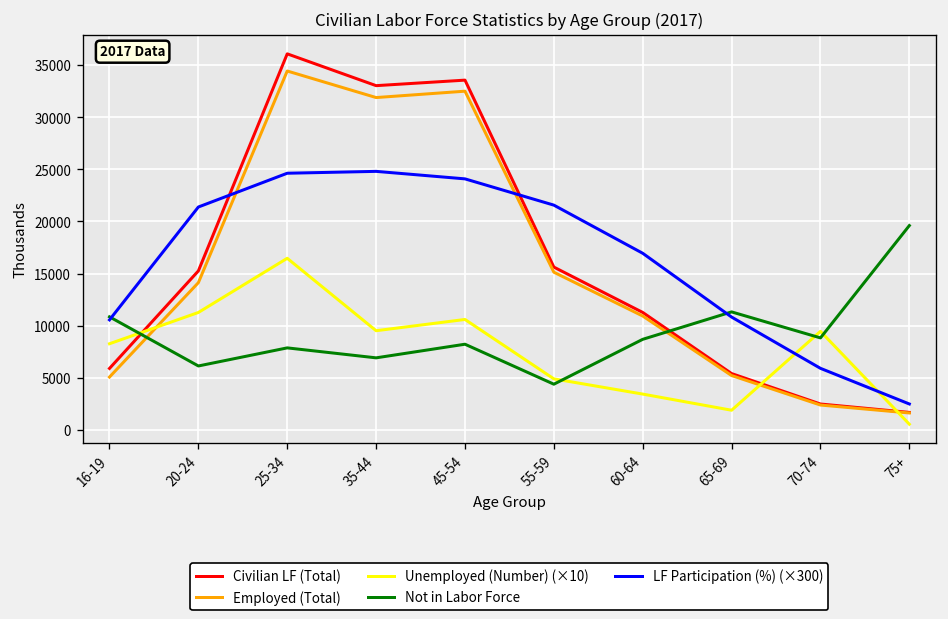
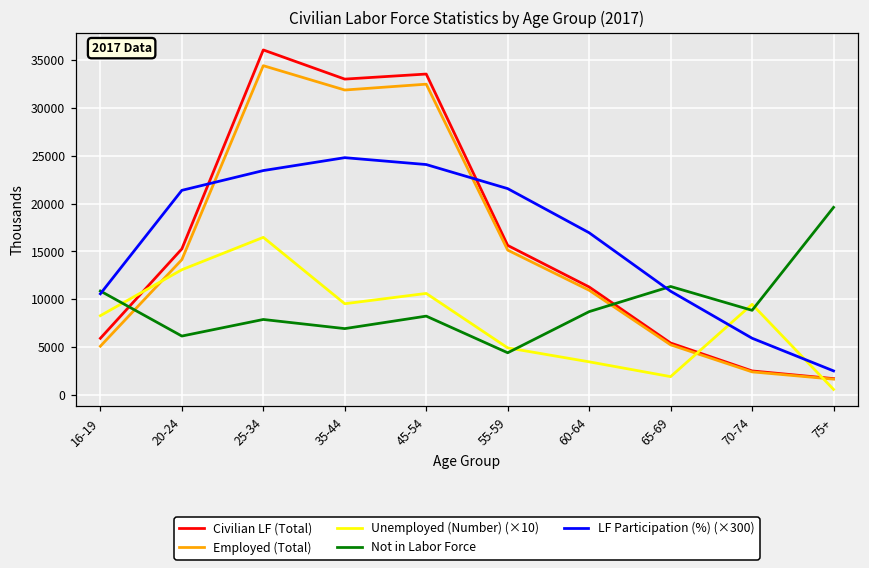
  {
    "Civilian LF (Total)": {
      "16-19": 6000,
      "20-24": 15000,
      "25-34": 36000,
      "35-44": 33000,
      "45-54": 34000,
      "55-59": 16000,
      "60-64": 11000
    },
    "Employed (Total)": {
      "16-19": 5000,
      "20-24": 14000,
      "25-34": 34000,
      "35-44": 32000,
      "45-54": 33000,
      "55-59": 15000,
      "60-64": 11000
    },
    "Unemployed (Number) (×10)": {
      "16-19": 8000,
-     "20-24": 11000,
+     "20-24": 13000,
      "25-34": 16000,
      "35-44": 10000,
      "45-54": 11000,
      "55-59": 5000,
      "60-64": 3000,
      "65-69": 2000,
      "70-74": 9000,
      "75+": 1000
    },
    "Not in Labor Force": {
      "20-24": 6000,
      "25-34": 8000,
      "35-44": 7000,
      "45-54": 8000,
      "55-59": 4000,
      "60-64": 9000,
      "65-69": 11000,
      "70-74": 9000,
      "75+": 20000
    },
    "LF Participation (%) (×300)": {
      "20-24": 21000,
-     "25-34": 25000,
+     "25-34": 23000,
      "35-44": 25000,
      "45-54": 24000,
      "55-59": 22000,
      "60-64": 17000,
      "65-69": 11000,
      "70-74": 6000,
      "75+": 2000
    }
  }
